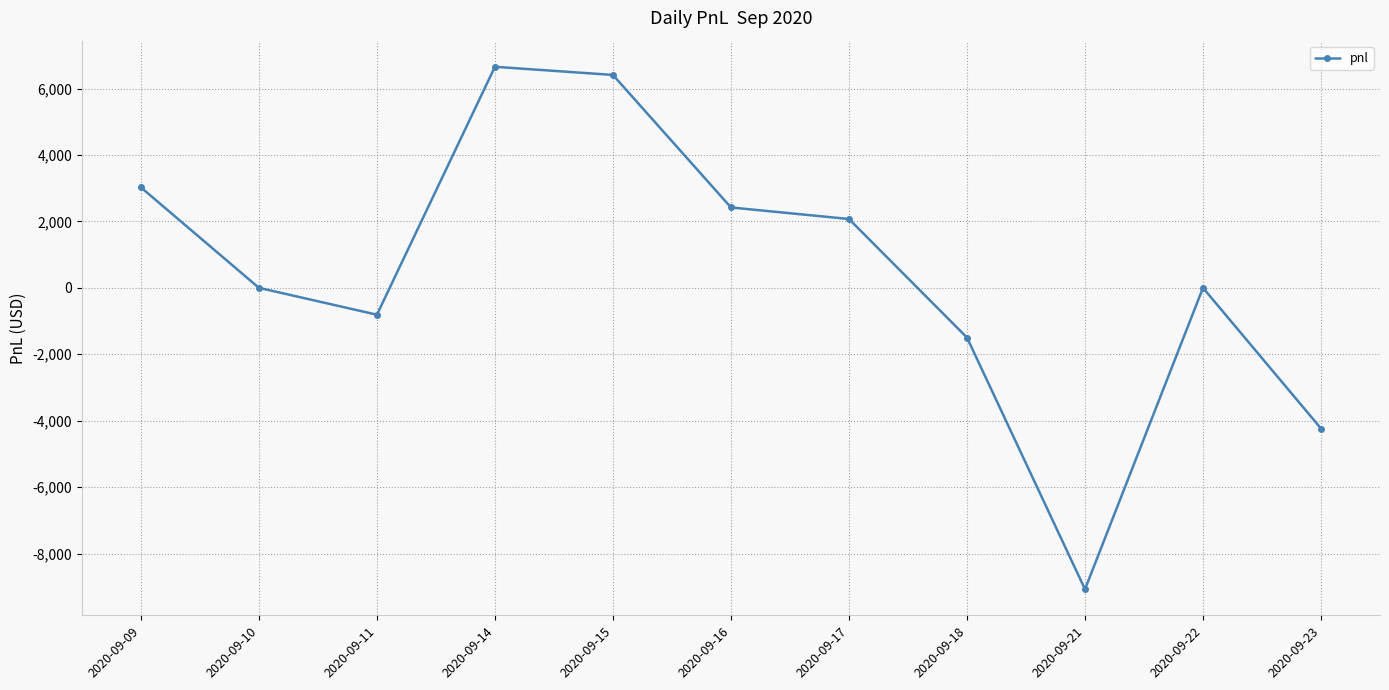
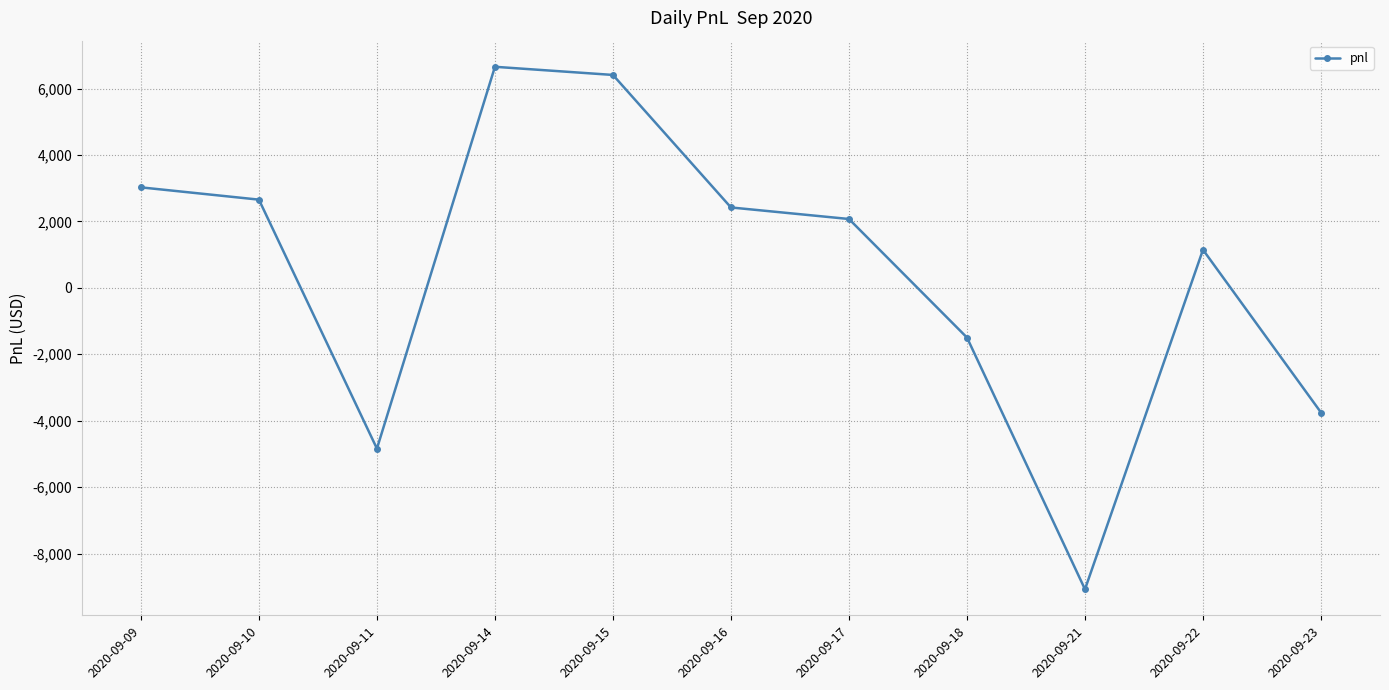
  {
    "2020-09-09": "3,000",
-   "2020-09-10": "0",
-   "2020-09-11": "-800",
+   "2020-09-10": "2,700",
+   "2020-09-11": "-4,800",
    "2020-09-14": "6,700",
    "2020-09-15": "6,400",
    "2020-09-16": "2,400",
    "2020-09-17": "2,100",
    "2020-09-18": "-1,500",
    "2020-09-21": "-9,100",
-   "2020-09-22": "0",
-   "2020-09-23": "-4,200"
+   "2020-09-22": "1,100",
+   "2020-09-23": "-3,800"
  }
